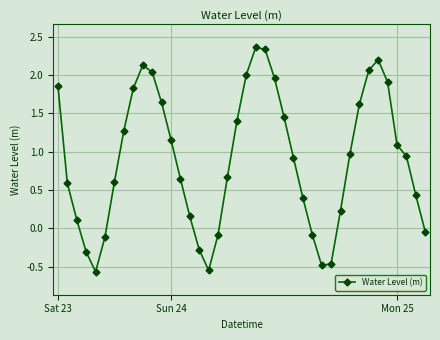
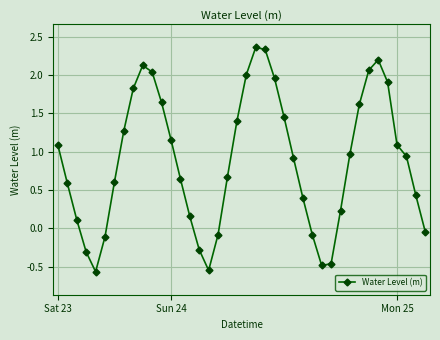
  {
-   "Sat 23": 1.9,
+   "Sat 23": 1.1,
    "Sun 24": 1.2,
    "Mon 25": 1.1
  }
